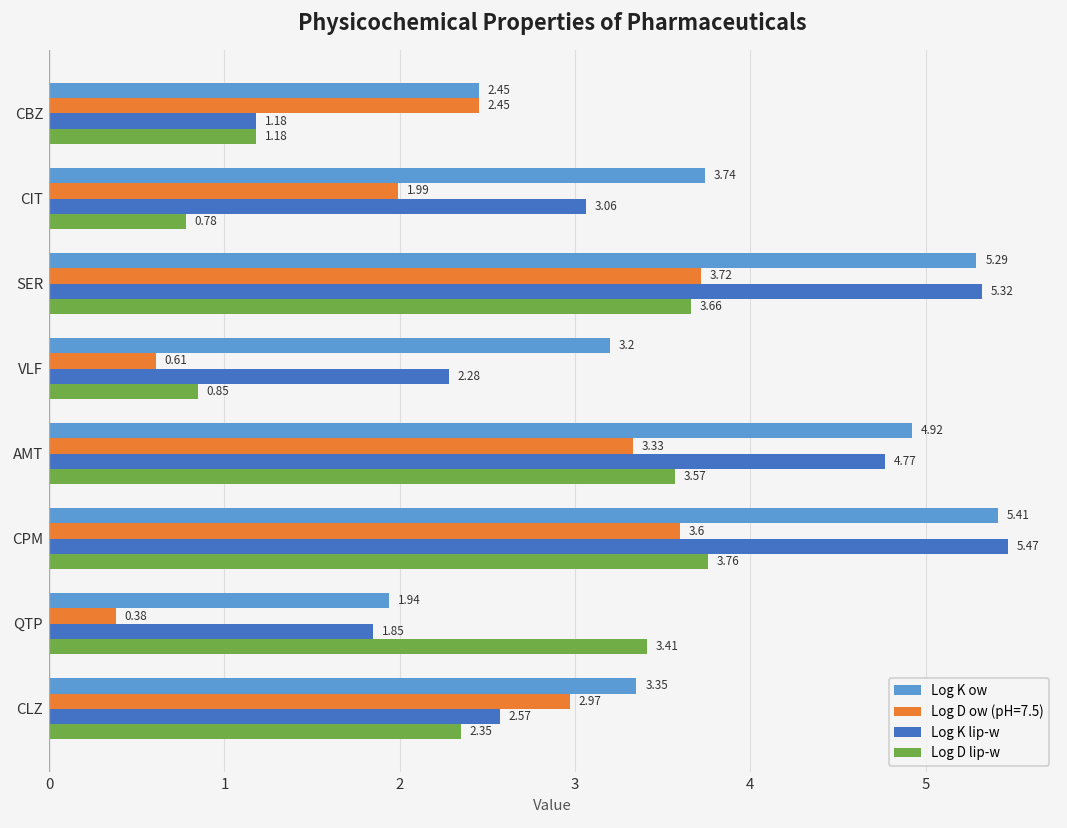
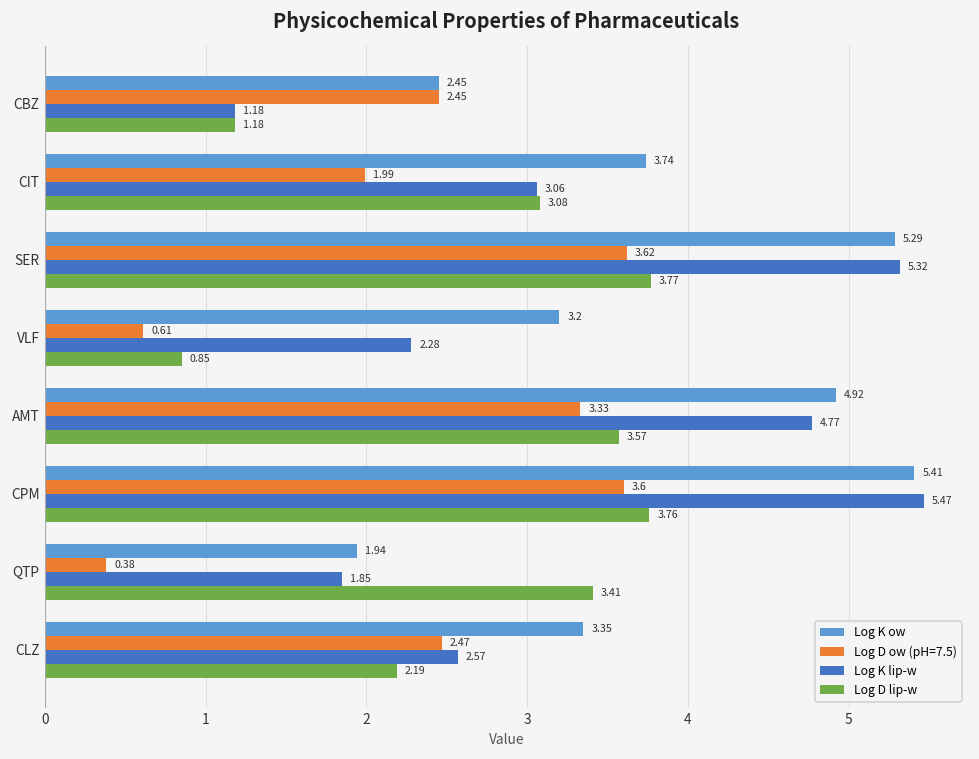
  {
    "Log D ow (pH=7.5)": {
      "CBZ": 2.45,
      "CIT": 1.99,
-     "SER": 3.72,
+     "SER": 3.62,
      "VLF": 0.61,
      "AMT": 3.33,
      "CPM": 3.6,
      "QTP": 0.38,
-     "CLZ": 2.97
+     "CLZ": 2.47
    },
    "Log D lip-w": {
      "CBZ": 1.18,
-     "CIT": 0.78,
-     "SER": 3.66,
+     "CIT": 3.08,
+     "SER": 3.77,
      "VLF": 0.85,
      "AMT": 3.57,
      "CPM": 3.76,
      "QTP": 3.41,
-     "CLZ": 2.35
+     "CLZ": 2.19
    }
  }
